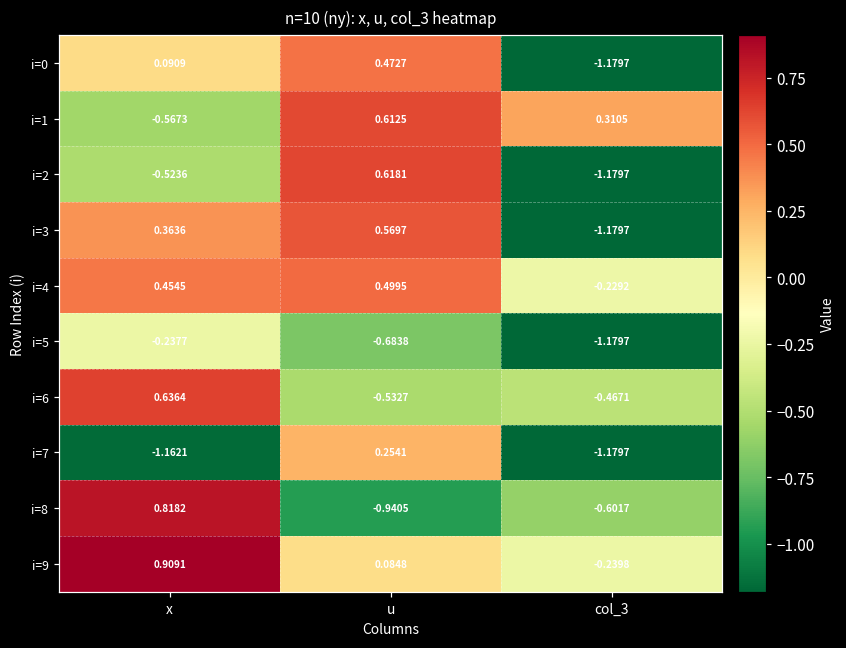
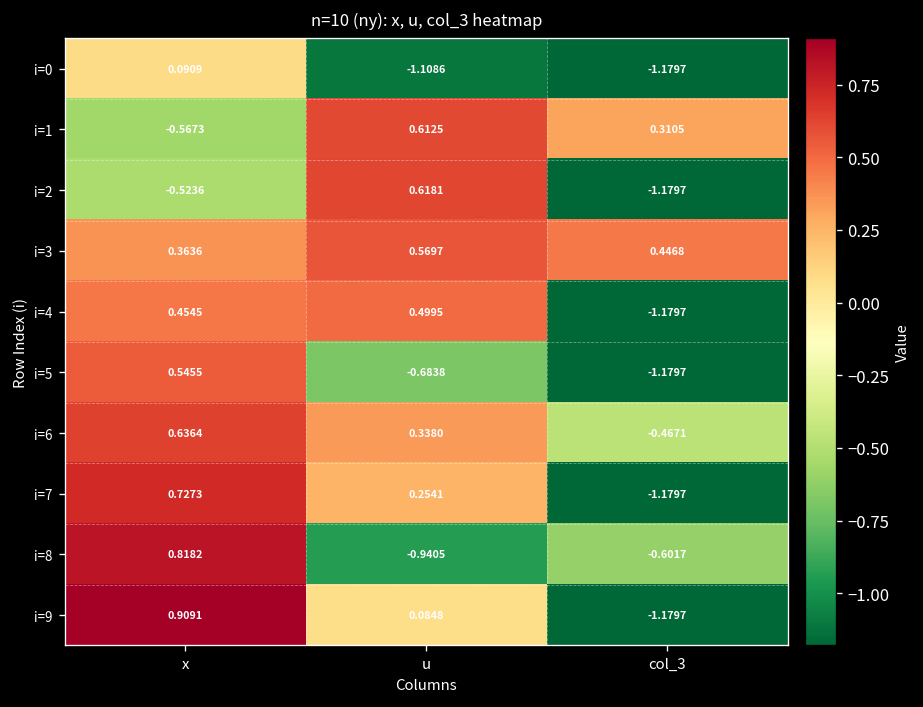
  {
    "i=0": {
      "x": 0.0909,
-     "u": 0.4727,
+     "u": -1.1086,
      "col_3": -1.1797
    },
    "i=1": {
      "x": -0.5673,
      "u": 0.6125,
      "col_3": 0.3105
    },
    "i=2": {
      "x": -0.5236,
      "u": 0.6181,
      "col_3": -1.1797
    },
    "i=3": {
      "x": 0.3636,
      "u": 0.5697,
-     "col_3": -1.1797
+     "col_3": 0.4468
    },
    "i=4": {
      "x": 0.4545,
      "u": 0.4995,
-     "col_3": -0.2292
+     "col_3": -1.1797
    },
    "i=5": {
-     "x": -0.2377,
+     "x": 0.5455,
      "u": -0.6838,
      "col_3": -1.1797
    },
    "i=6": {
      "x": 0.6364,
-     "u": -0.5327,
+     "u": 0.3380,
      "col_3": -0.4671
    },
    "i=7": {
-     "x": -1.1621,
+     "x": 0.7273,
      "u": 0.2541,
      "col_3": -1.1797
    },
    "i=8": {
      "x": 0.8182,
      "u": -0.9405,
      "col_3": -0.6017
    },
    "i=9": {
      "x": 0.9091,
      "u": 0.0848,
-     "col_3": -0.2398
+     "col_3": -1.1797
    }
  }
